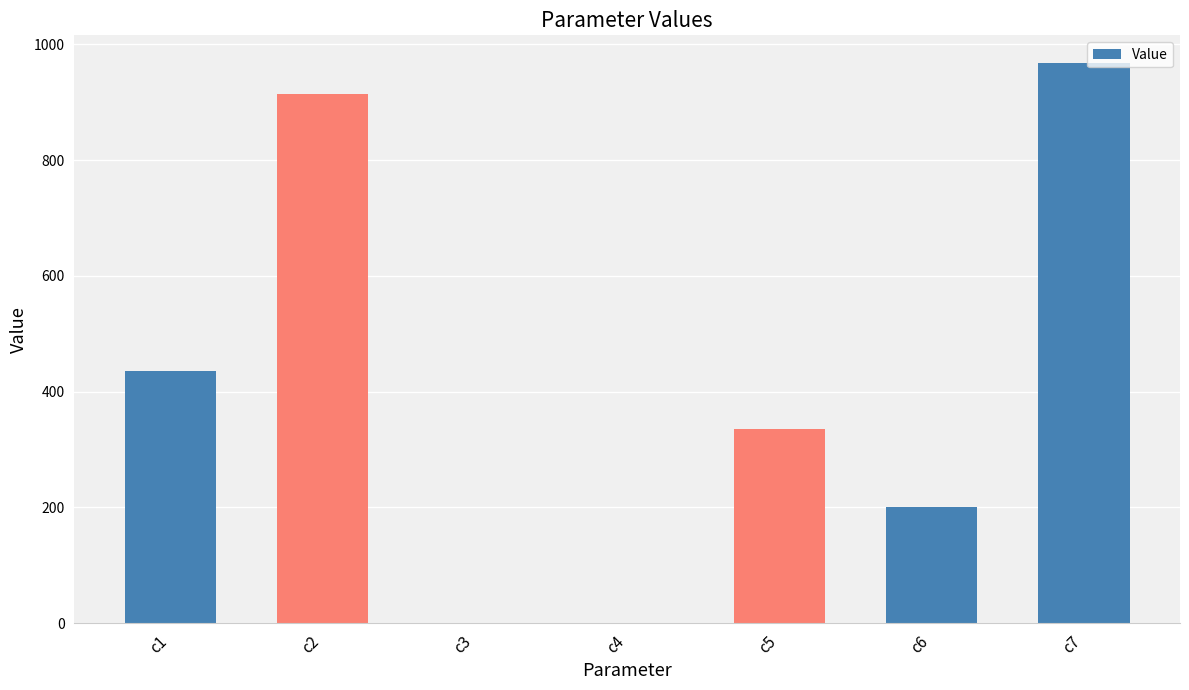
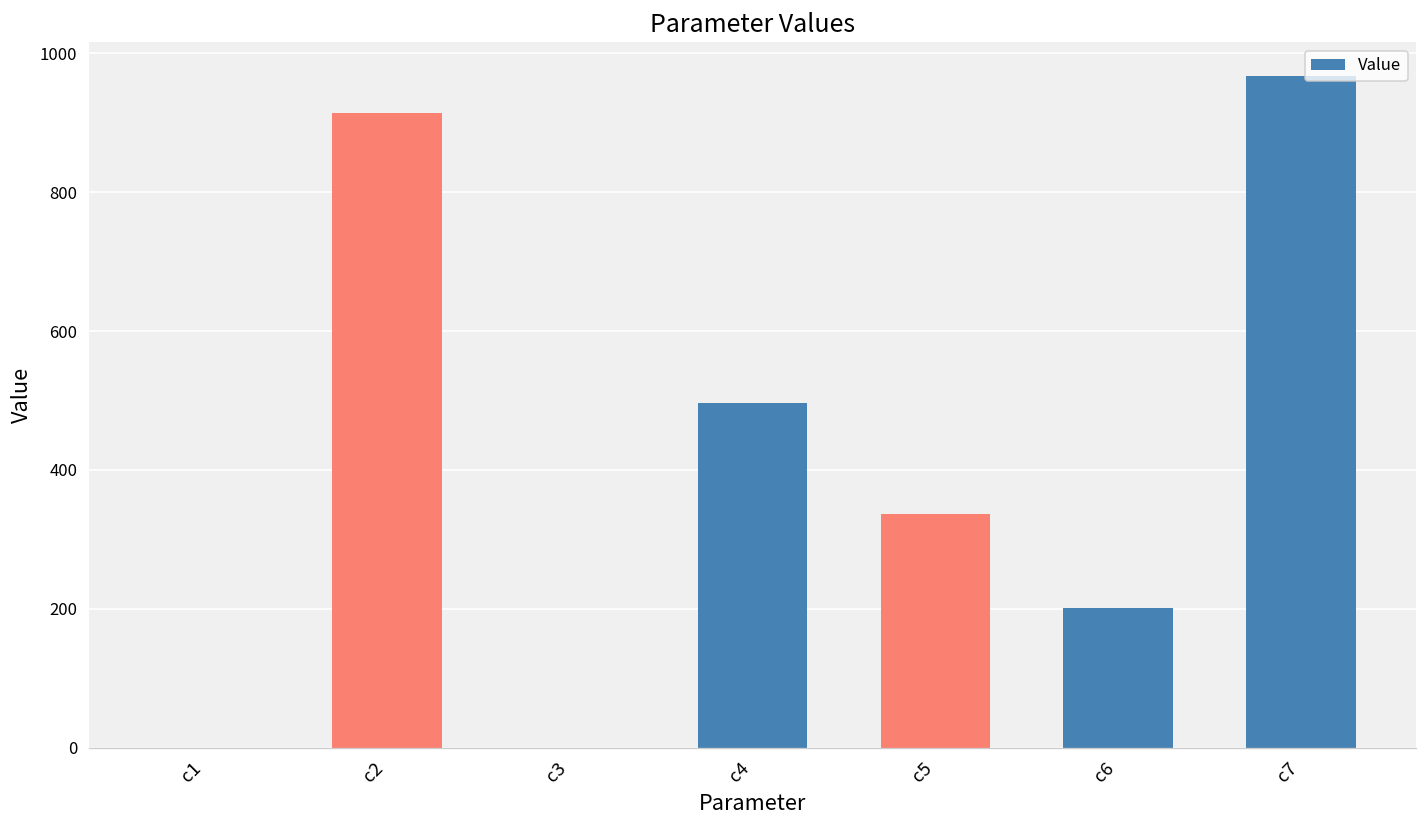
  {
-   "c1": 440,
+   "c1": 0,
    "c2": 910,
-   "c4": 0,
+   "c4": 500,
    "c5": 340,
    "c6": 200,
    "c7": 970
  }
